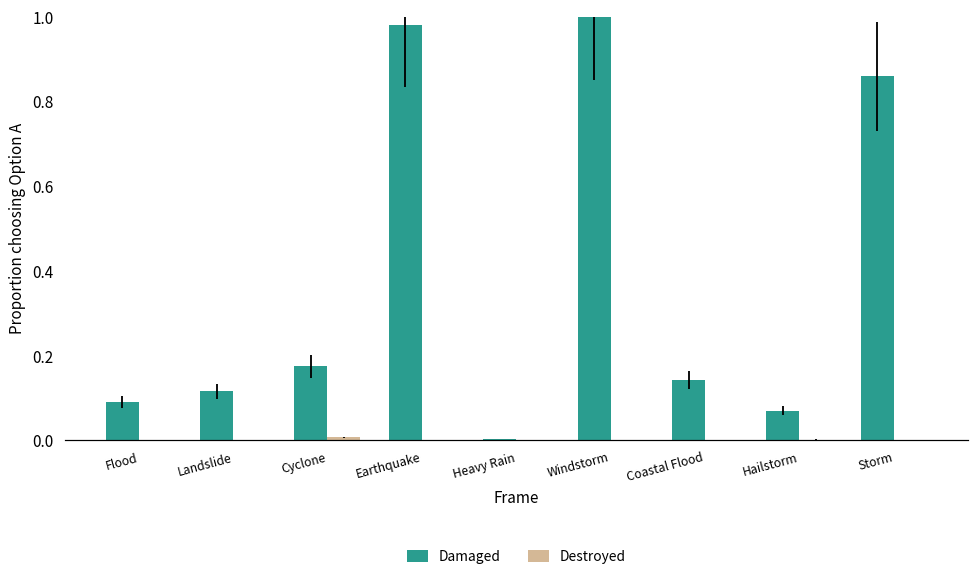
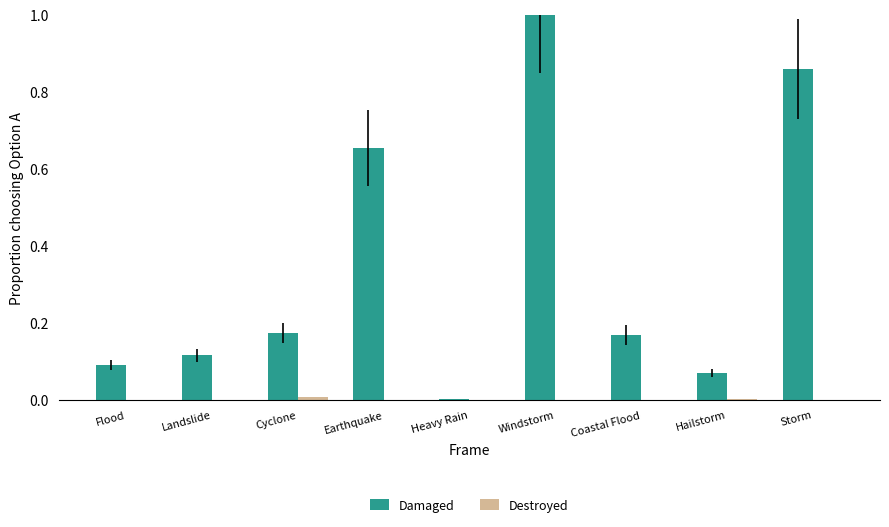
  {
    "Damaged": {
      "Flood": 0.09,
      "Landslide": 0.12,
      "Cyclone": 0.17,
-     "Earthquake": 0.98,
+     "Earthquake": 0.65,
      "Windstorm": 1.00,
-     "Coastal Flood": 0.14,
+     "Coastal Flood": 0.17,
      "Hailstorm": 0.07,
      "Storm": 0.86
    },
    "Destroyed": {
      "Flood": 0.00,
      "Landslide": 0.00,
      "Cyclone": 0.01,
      "Earthquake": 0.00,
      "Heavy Rain": 0.00,
      "Windstorm": 0.00,
      "Storm": 0.00
    }
  }
